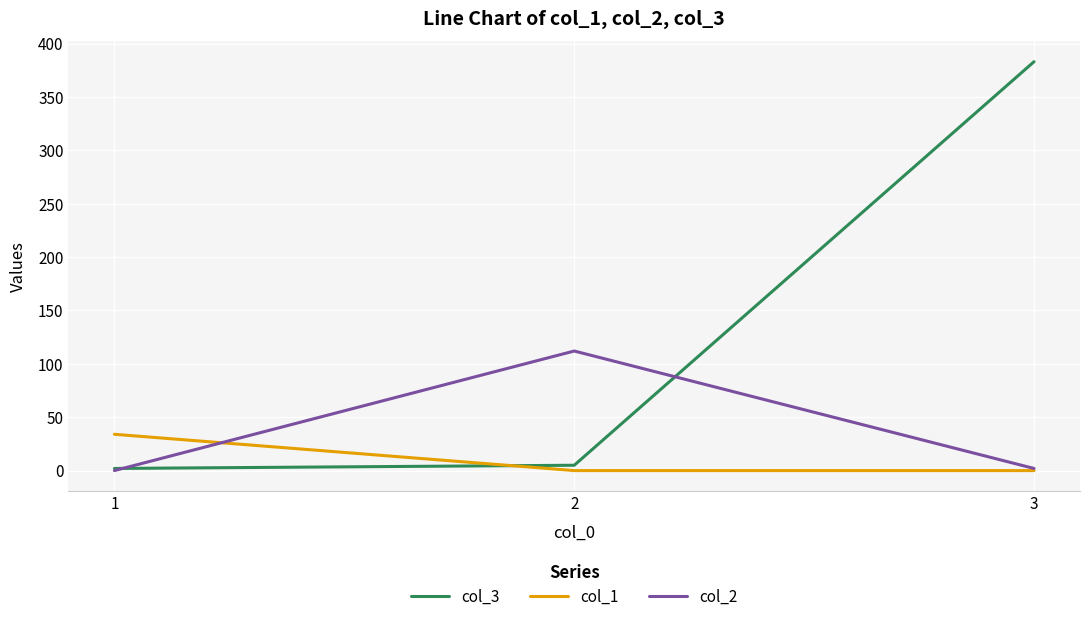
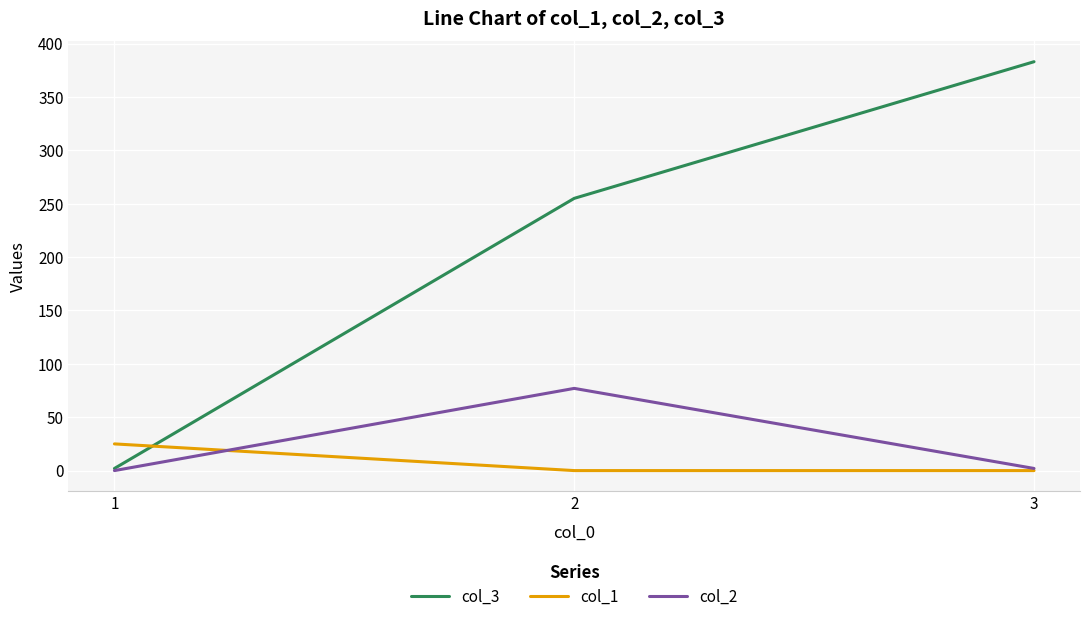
  {
    "col_3": {
-     "2": 5,
+     "2": 255,
      "3": 383
    },
    "col_1": {
-     "1": 34,
+     "1": 25,
      "2": 0
    },
    "col_2": {
-     "2": 112
+     "2": 77
    }
  }
